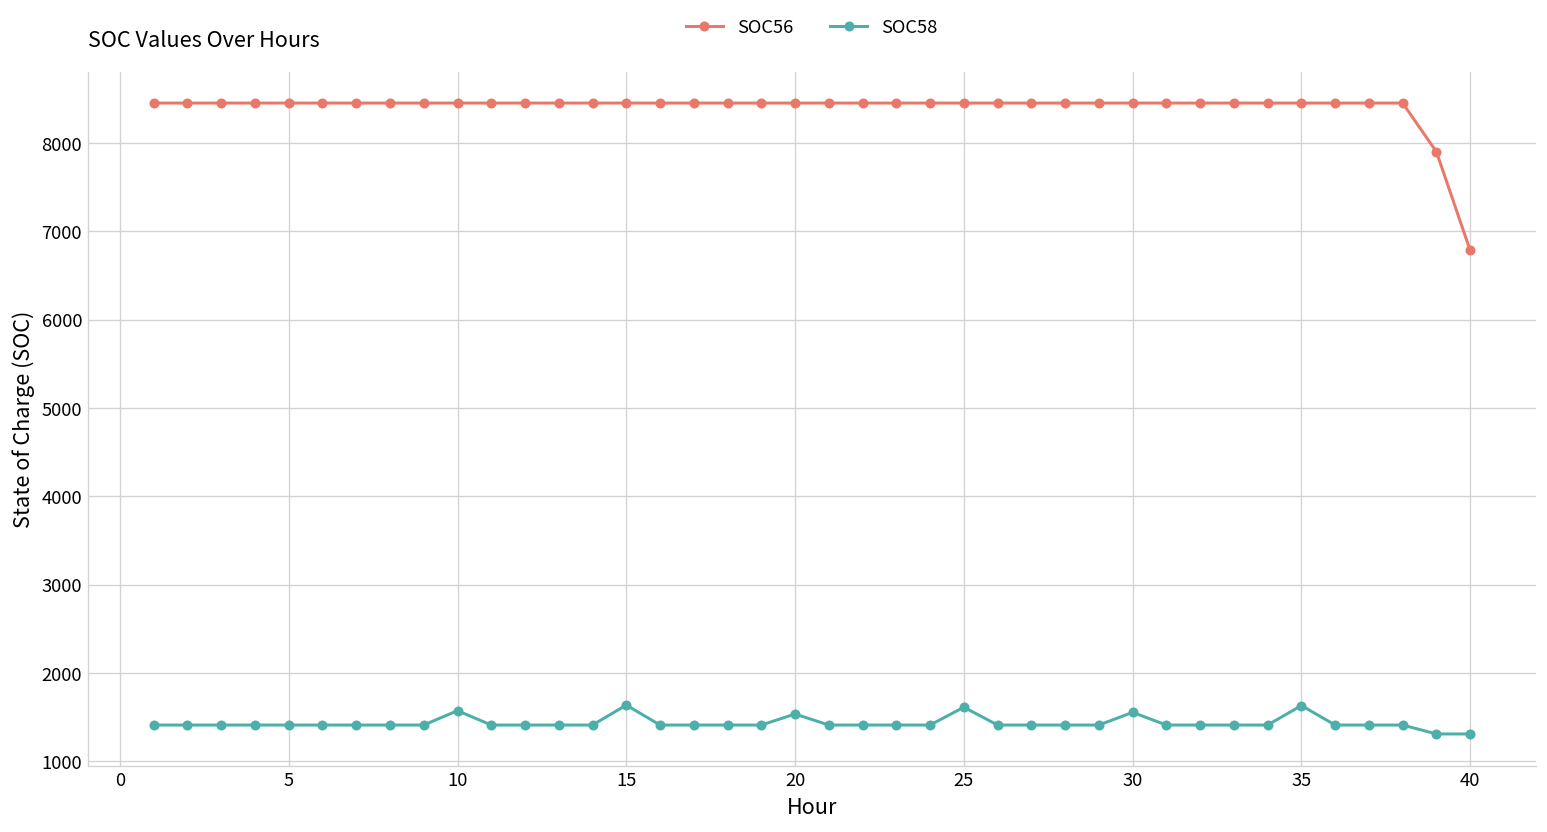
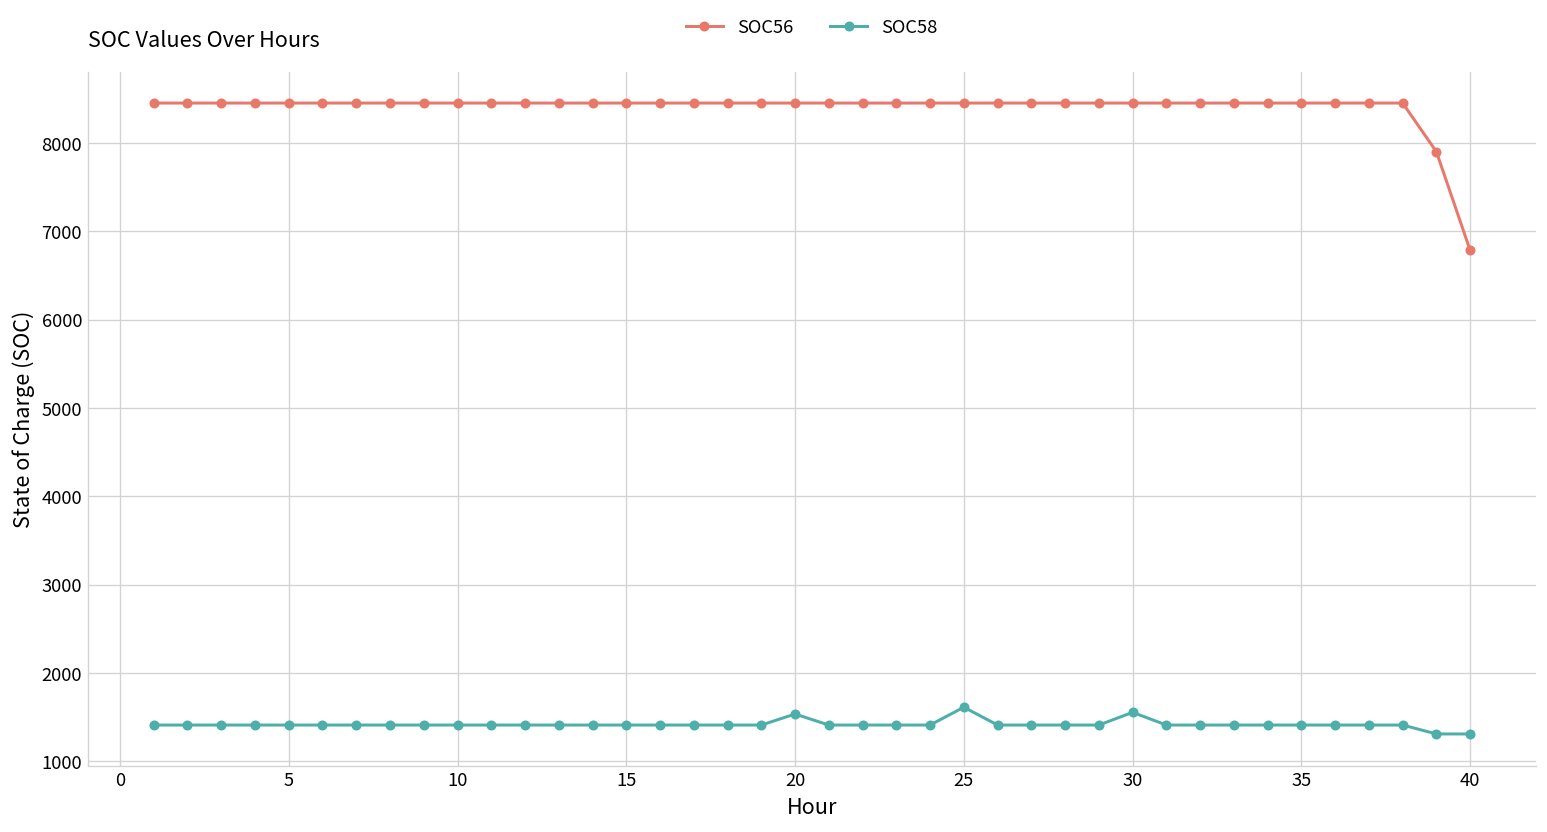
  {
    "SOC56": {
      "5": 8400,
      "10": 8400,
      "15": 8400,
      "20": 8400,
      "25": 8400,
      "30": 8400,
      "35": 8400,
      "40": 6800
    },
    "SOC58": {
      "5": 1400,
-     "10": 1600,
-     "15": 1600,
+     "10": 1400,
+     "15": 1400,
      "20": 1500,
      "25": 1600,
      "30": 1600,
-     "35": 1600,
+     "35": 1400,
      "40": 1300
    }
  }
